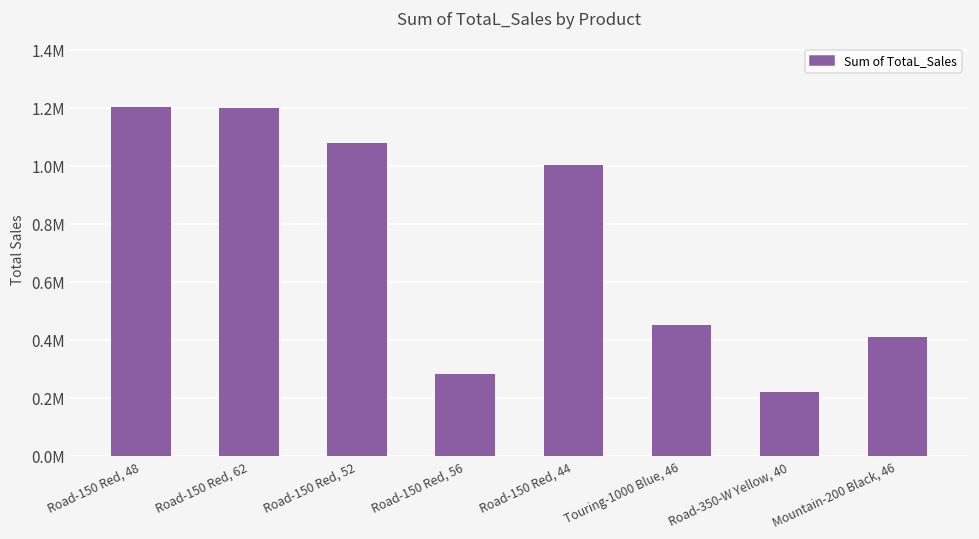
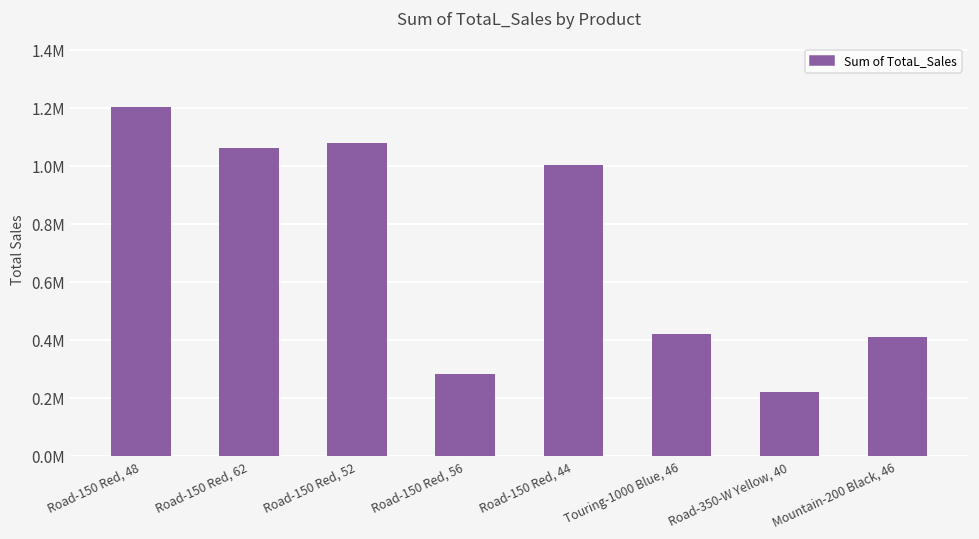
  {
    "Road-150 Red, 48": 1210000,
-   "Road-150 Red, 62": 1200000,
+   "Road-150 Red, 62": 1060000,
    "Road-150 Red, 52": 1080000,
    "Road-150 Red, 56": 280000,
    "Road-150 Red, 44": 1010000,
-   "Touring-1000 Blue, 46": 450000,
+   "Touring-1000 Blue, 46": 420000,
    "Road-350-W Yellow, 40": 220000,
    "Mountain-200 Black, 46": 410000
  }
